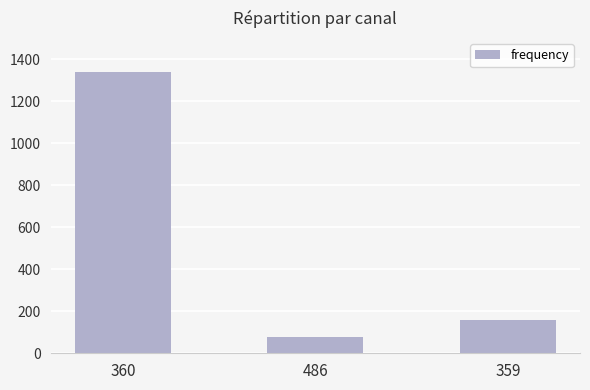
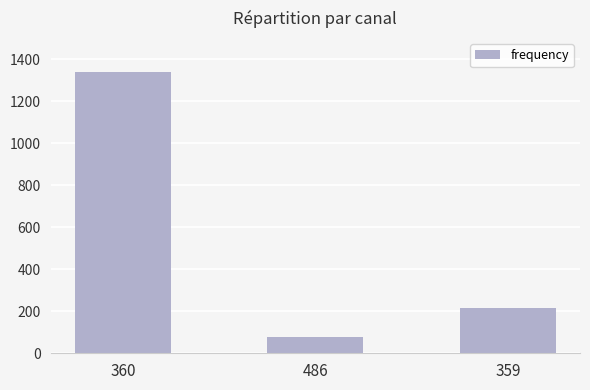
  {
    "360": 1340,
    "486": 80,
-   "359": 160
+   "359": 220
  }
